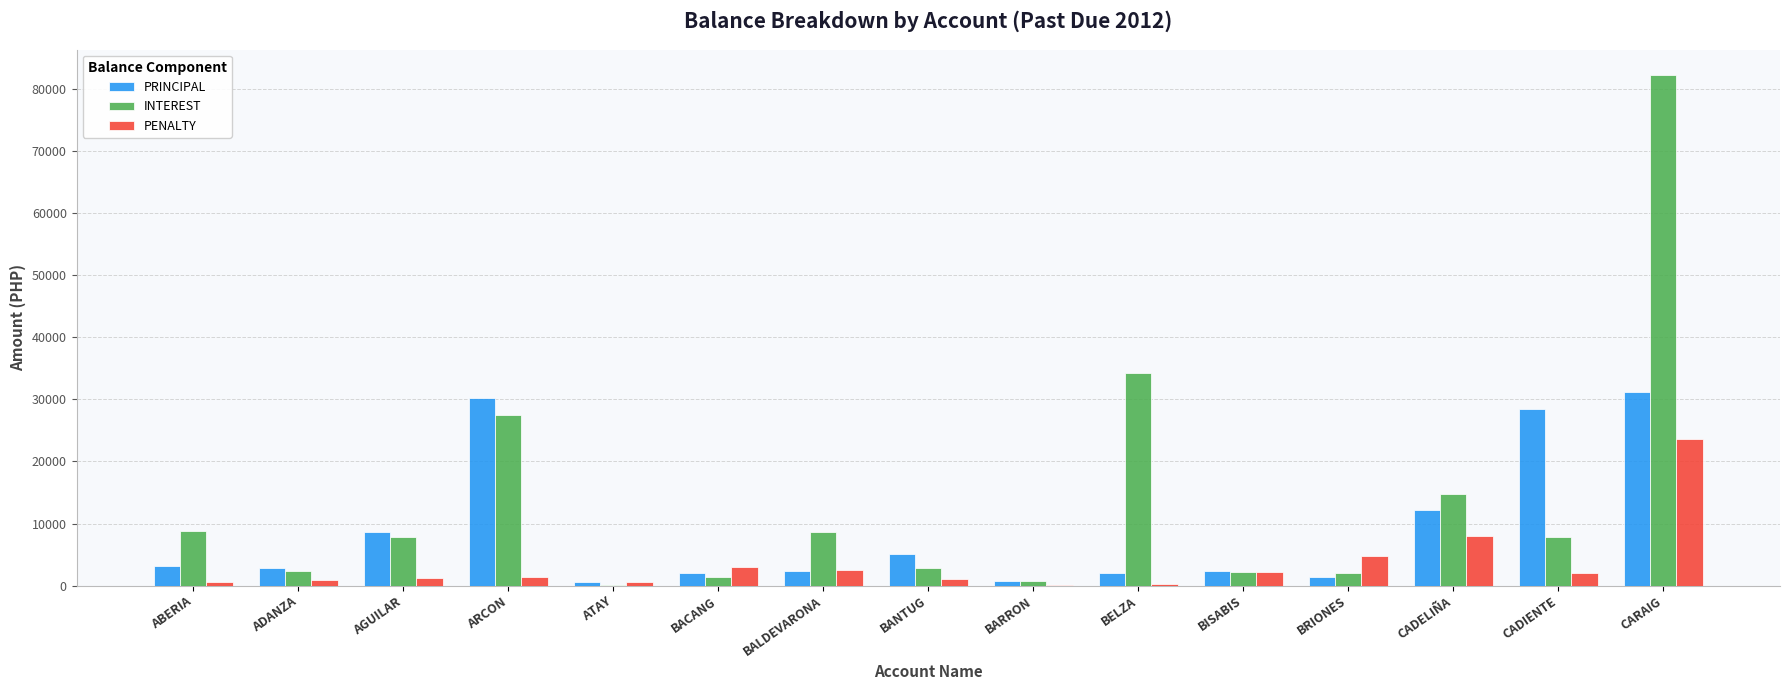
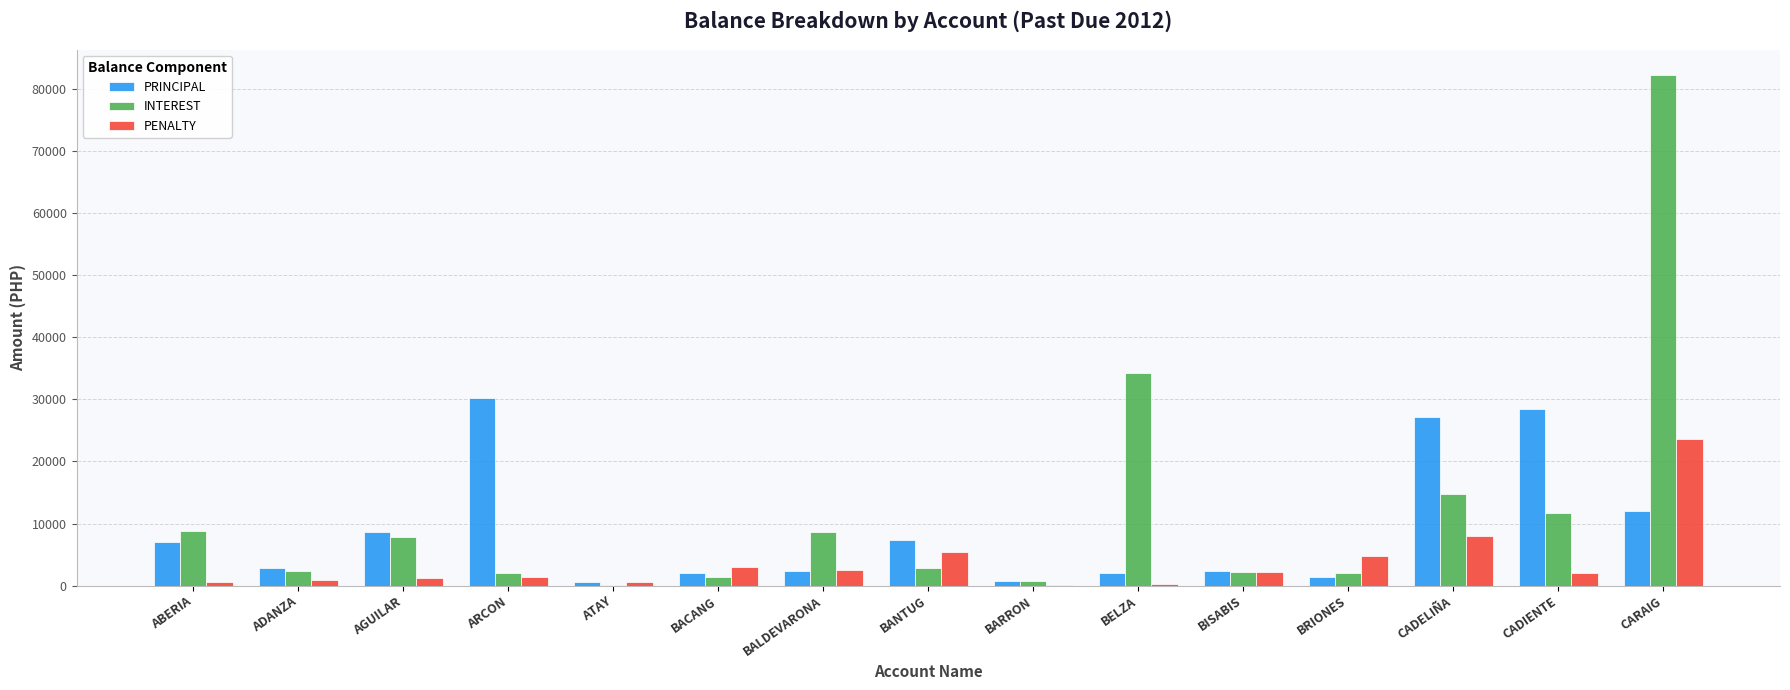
  {
    "PRINCIPAL": {
-     "ABERIA": 3000,
+     "ABERIA": 7000,
      "ADANZA": 3000,
      "AGUILAR": 9000,
      "ARCON": 30000,
      "ATAY": 1000,
      "BACANG": 2000,
      "BALDEVARONA": 2000,
-     "BANTUG": 5000,
+     "BANTUG": 7000,
      "BARRON": 1000,
      "BELZA": 2000,
      "BISABIS": 2000,
      "BRIONES": 1000,
-     "CADELIÑA": 12000,
+     "CADELIÑA": 27000,
      "CADIENTE": 29000,
-     "CARAIG": 31000
+     "CARAIG": 12000
    },
    "INTEREST": {
      "ABERIA": 9000,
      "ADANZA": 2000,
      "AGUILAR": 8000,
-     "ARCON": 27000,
+     "ARCON": 2000,
      "BACANG": 1000,
      "BALDEVARONA": 9000,
      "BANTUG": 3000,
      "BARRON": 1000,
      "BELZA": 34000,
      "BISABIS": 2000,
      "BRIONES": 2000,
      "CADELIÑA": 15000,
-     "CADIENTE": 8000,
+     "CADIENTE": 12000,
      "CARAIG": 82000
    },
    "PENALTY": {
      "ABERIA": 1000,
      "ADANZA": 1000,
      "AGUILAR": 1000,
      "ARCON": 1000,
      "ATAY": 1000,
      "BACANG": 3000,
      "BALDEVARONA": 2000,
-     "BANTUG": 1000,
+     "BANTUG": 5000,
      "BISABIS": 2000,
      "BRIONES": 5000,
      "CADELIÑA": 8000,
      "CADIENTE": 2000,
      "CARAIG": 24000
    }
  }
